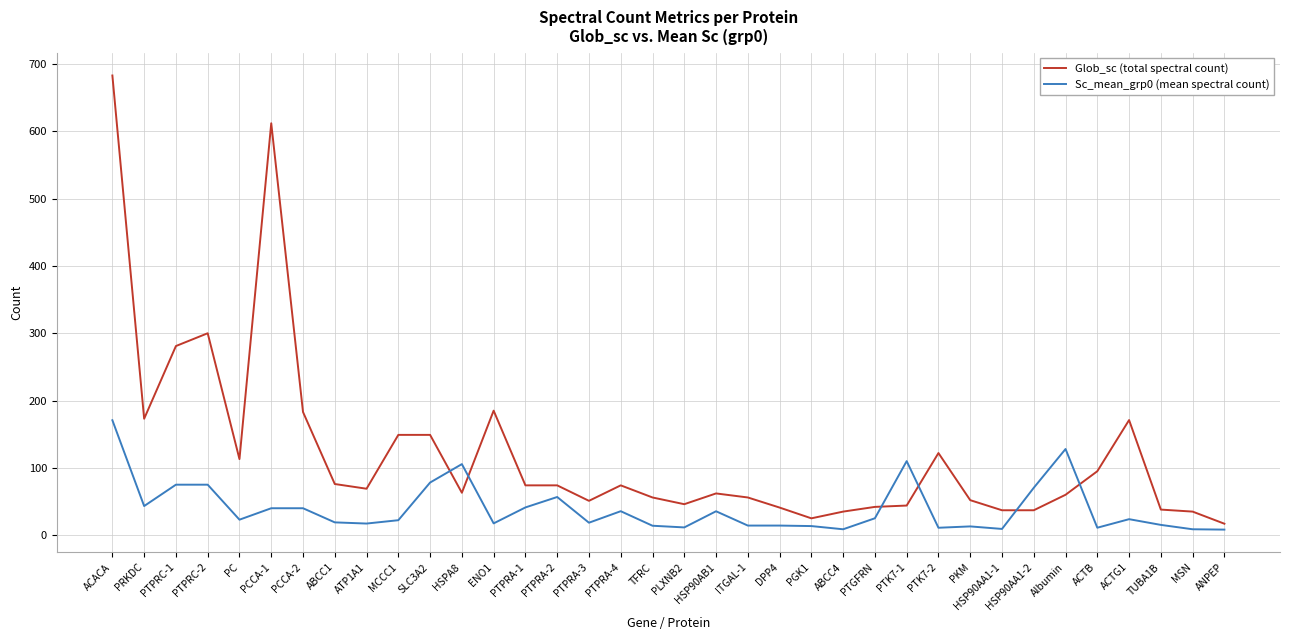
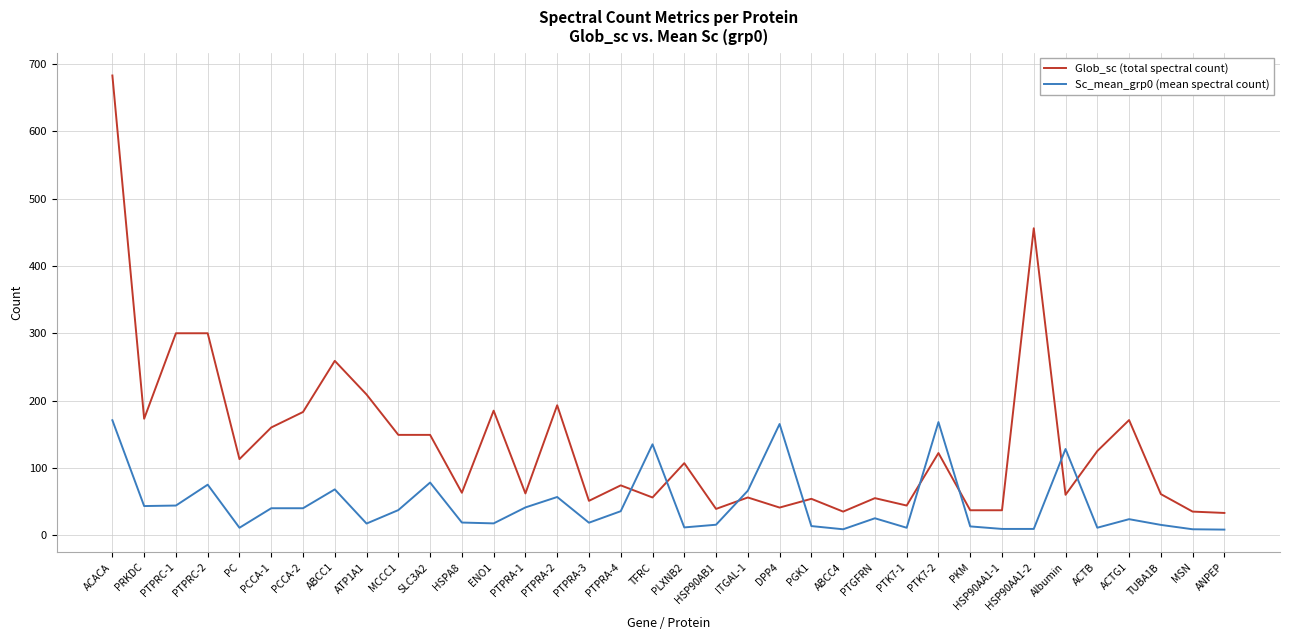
  {
    "Glob_sc (total spectral count)": {
      "ACACA": 680,
      "PRKDC": 170,
-     "PTPRC-1": 280,
+     "PTPRC-1": 300,
      "PTPRC-2": 300,
      "PC": 110,
-     "PCCA-1": 610,
+     "PCCA-1": 160,
      "PCCA-2": 180,
-     "ABCC1": 80,
-     "ATP1A1": 70,
+     "ABCC1": 260,
+     "ATP1A1": 210,
      "MCCC1": 150,
      "SLC3A2": 150,
      "HSPA8": 60,
      "ENO1": 190,
-     "PTPRA-1": 70,
-     "PTPRA-2": 70,
+     "PTPRA-1": 60,
+     "PTPRA-2": 190,
      "PTPRA-3": 50,
      "PTPRA-4": 70,
      "TFRC": 60,
-     "PLXNB2": 50,
-     "HSP90AB1": 60,
+     "PLXNB2": 110,
+     "HSP90AB1": 40,
      "ITGAL-1": 60,
      "DPP4": 40,
-     "PGK1": 30,
+     "PGK1": 50,
      "ABCC4": 40,
-     "PTGFRN": 40,
+     "PTGFRN": 60,
      "PTK7-1": 40,
      "PTK7-2": 120,
-     "PKM": 50,
+     "PKM": 40,
      "HSP90AA1-1": 40,
-     "HSP90AA1-2": 40,
+     "HSP90AA1-2": 460,
      "Albumin": 60,
-     "ACTB": 100,
+     "ACTB": 130,
      "ACTG1": 170,
-     "TUBA1B": 40,
+     "TUBA1B": 60,
      "MSN": 40,
-     "ANPEP": 20
+     "ANPEP": 30
    },
    "Sc_mean_grp0 (mean spectral count)": {
      "ACACA": 170,
      "PRKDC": 40,
-     "PTPRC-1": 80,
+     "PTPRC-1": 40,
      "PTPRC-2": 80,
-     "PC": 20,
+     "PC": 10,
      "PCCA-1": 40,
      "PCCA-2": 40,
-     "ABCC1": 20,
+     "ABCC1": 70,
      "ATP1A1": 20,
-     "MCCC1": 20,
+     "MCCC1": 40,
      "SLC3A2": 80,
-     "HSPA8": 110,
+     "HSPA8": 20,
      "ENO1": 20,
      "PTPRA-1": 40,
      "PTPRA-2": 60,
      "PTPRA-3": 20,
      "PTPRA-4": 40,
-     "TFRC": 10,
+     "TFRC": 140,
      "PLXNB2": 10,
-     "HSP90AB1": 40,
-     "ITGAL-1": 10,
-     "DPP4": 10,
+     "HSP90AB1": 20,
+     "ITGAL-1": 70,
+     "DPP4": 170,
      "PGK1": 10,
      "ABCC4": 10,
      "PTGFRN": 30,
-     "PTK7-1": 110,
-     "PTK7-2": 10,
+     "PTK7-1": 10,
+     "PTK7-2": 170,
      "PKM": 10,
      "HSP90AA1-1": 10,
-     "HSP90AA1-2": 70,
+     "HSP90AA1-2": 10,
      "Albumin": 130,
      "ACTB": 10,
      "ACTG1": 20,
      "TUBA1B": 20,
      "MSN": 10,
      "ANPEP": 10
    }
  }
